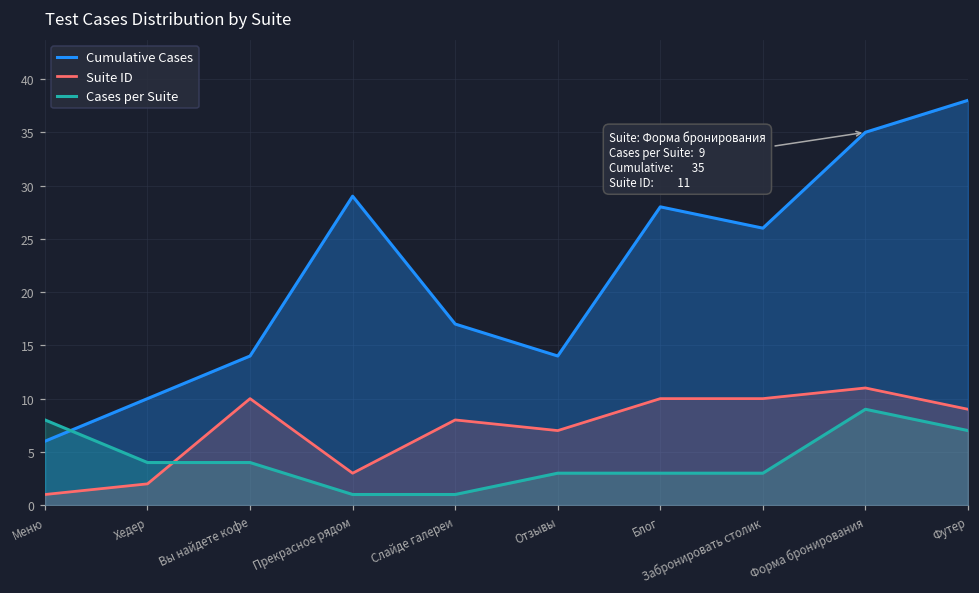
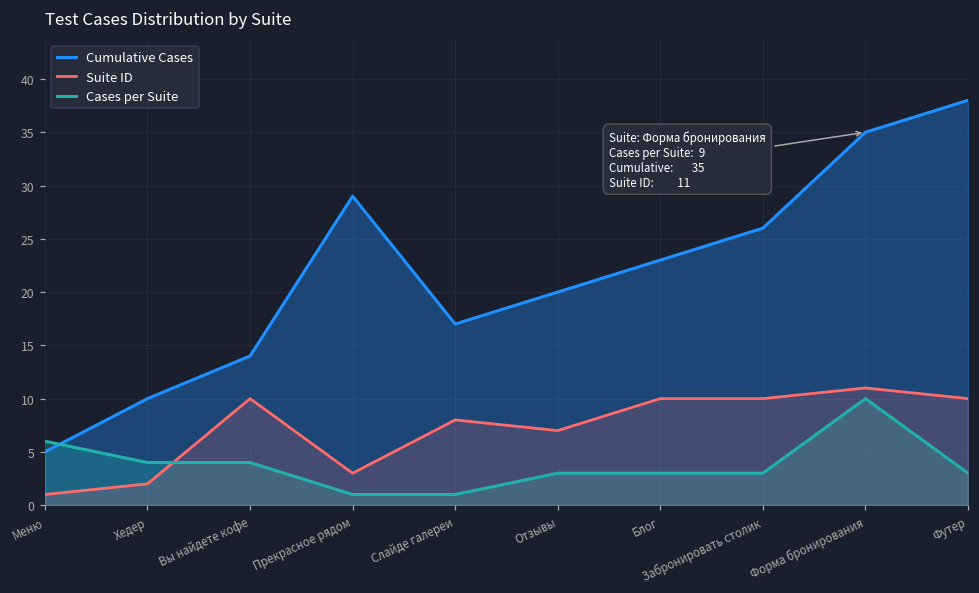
  {
    "Cumulative Cases": {
-     "Меню": 6,
+     "Меню": 5,
      "Хедер": 10,
      "Вы найдете кофе": 14,
      "Прекрасное рядом": 29,
      "Слайде галереи": 17,
-     "Отзывы": 14,
-     "Блог": 28,
+     "Отзывы": 20,
+     "Блог": 23,
      "Забронировать столик": 26,
      "Футер": 38
    },
    "Suite ID": {
      "Меню": 1,
      "Хедер": 2,
      "Вы найдете кофе": 10,
      "Прекрасное рядом": 3,
      "Слайде галереи": 8,
      "Отзывы": 7,
      "Блог": 10,
      "Забронировать столик": 10,
      "Форма бронирования": 11,
-     "Футер": 9
+     "Футер": 10
    },
    "Cases per Suite": {
-     "Меню": 8,
+     "Меню": 6,
      "Хедер": 4,
      "Вы найдете кофе": 4,
      "Прекрасное рядом": 1,
      "Слайде галереи": 1,
      "Отзывы": 3,
      "Блог": 3,
      "Забронировать столик": 3,
-     "Форма бронирования": 9,
-     "Футер": 7
+     "Форма бронирования": 10,
+     "Футер": 3
    }
  }
